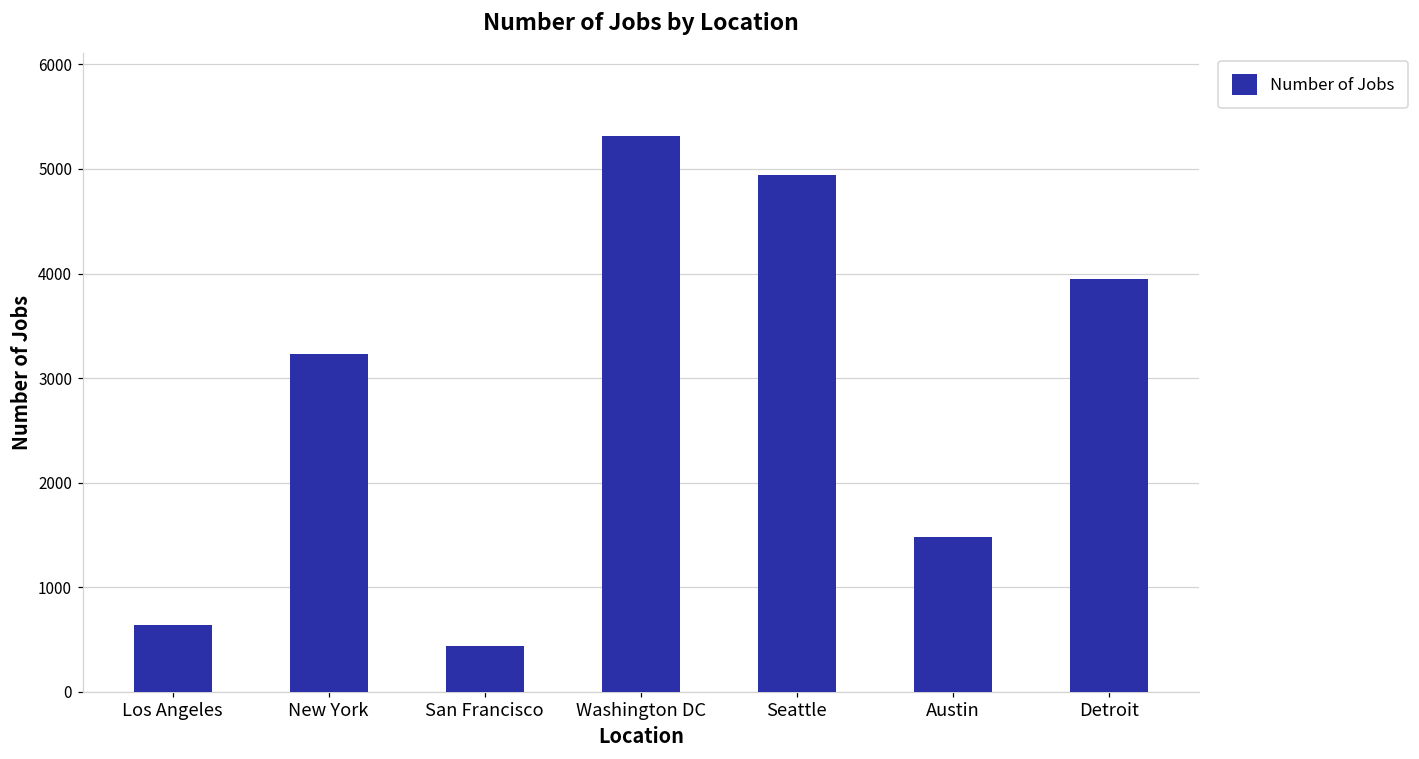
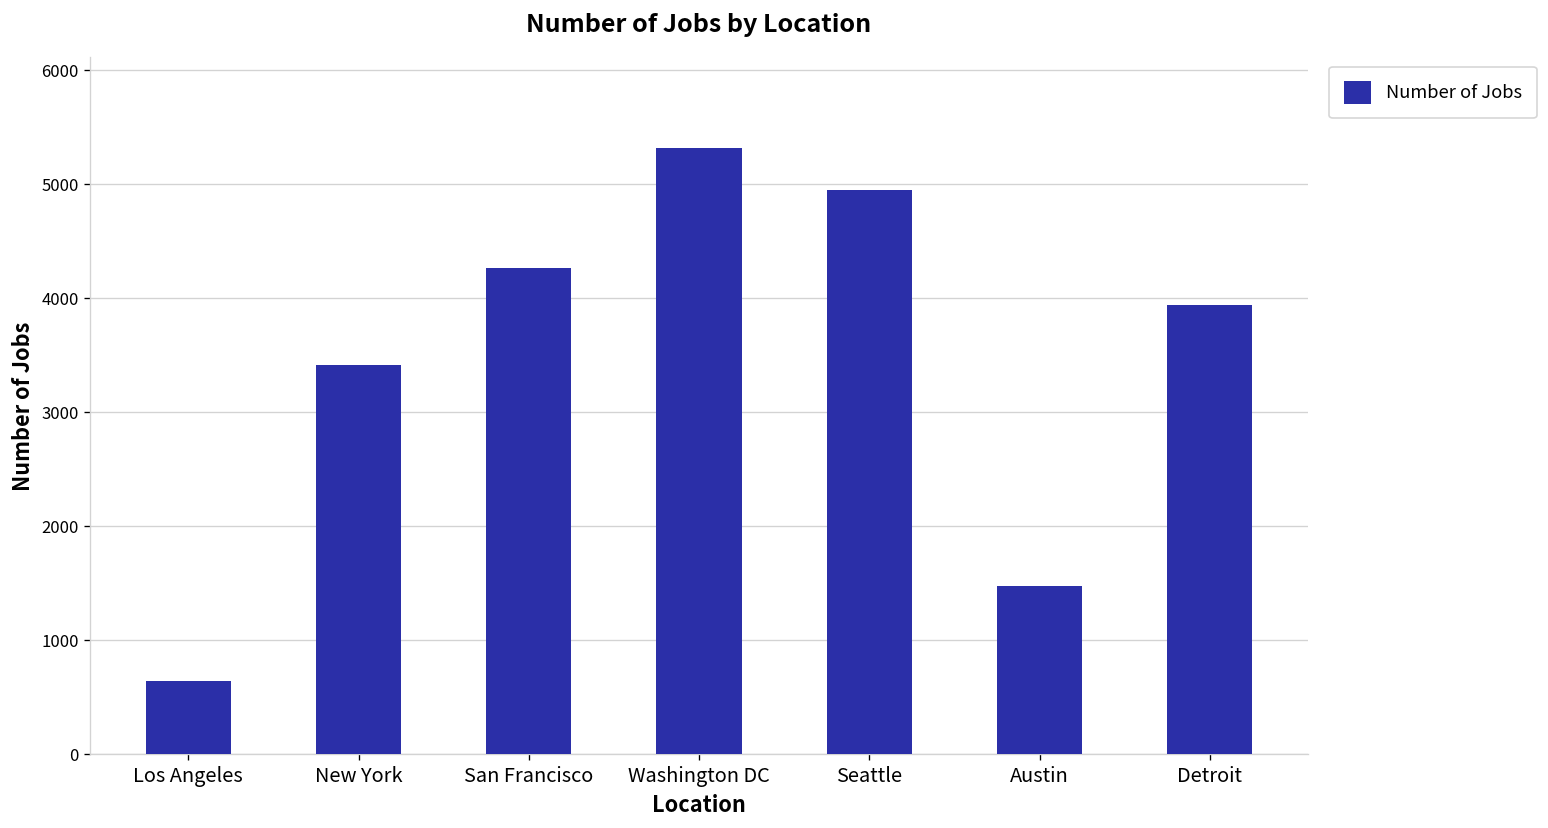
  {
    "Los Angeles": 600,
-   "New York": 3200,
-   "San Francisco": 400,
+   "New York": 3400,
+   "San Francisco": 4300,
    "Washington DC": 5300,
    "Seattle": 4900,
    "Austin": 1500,
    "Detroit": 3900
  }
